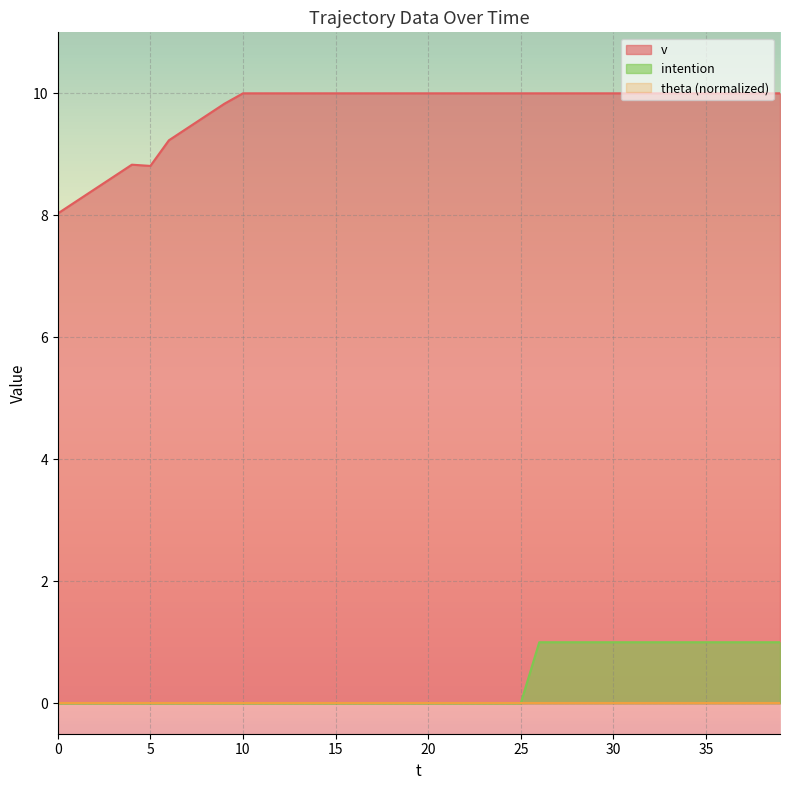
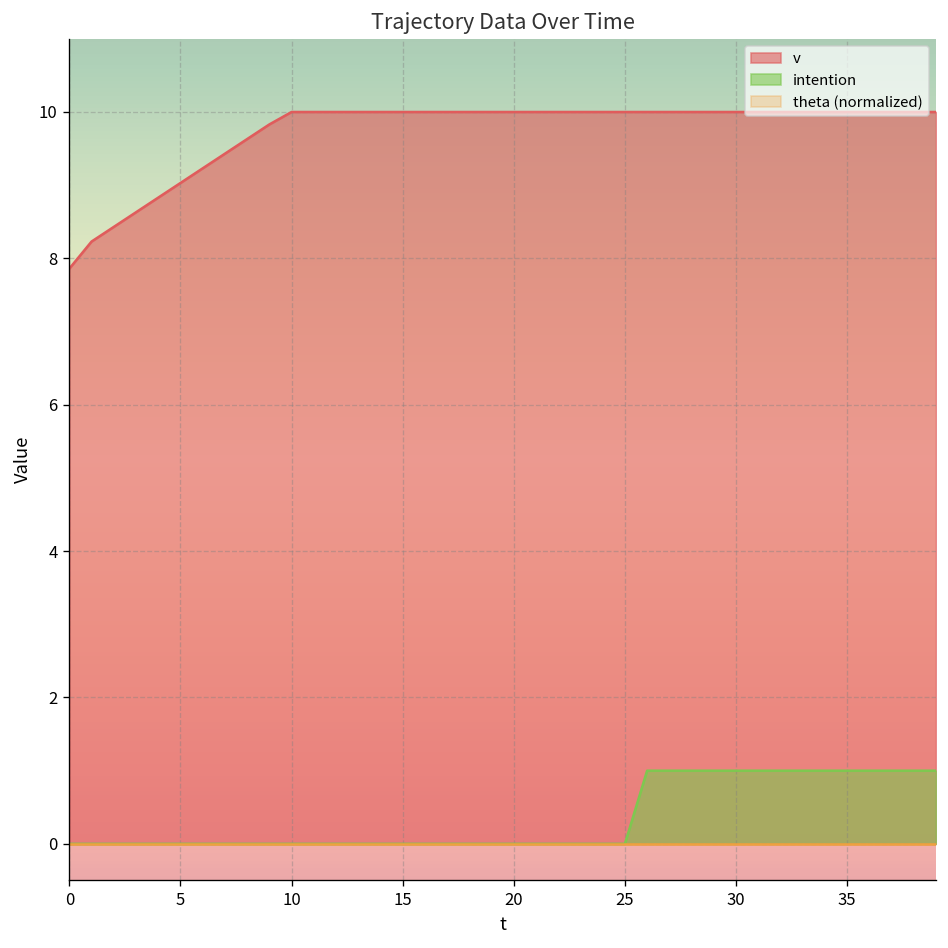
  {
    "v": {
-     "0": 8.0,
-     "5": 8.8,
+     "0": 7.9,
+     "5": 9.0,
      "10": 10.0,
      "15": 10.0,
      "20": 10.0,
      "25": 10.0,
      "30": 10.0
    },
    "intention": {
      "30": 1.0,
      "35": 1.0
    },
    "theta (normalized)": {
      "30": 0.0,
      "35": 0.0
    }
  }
